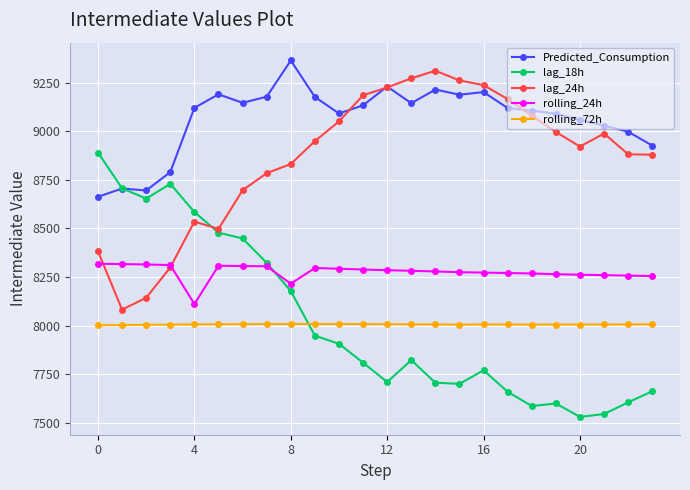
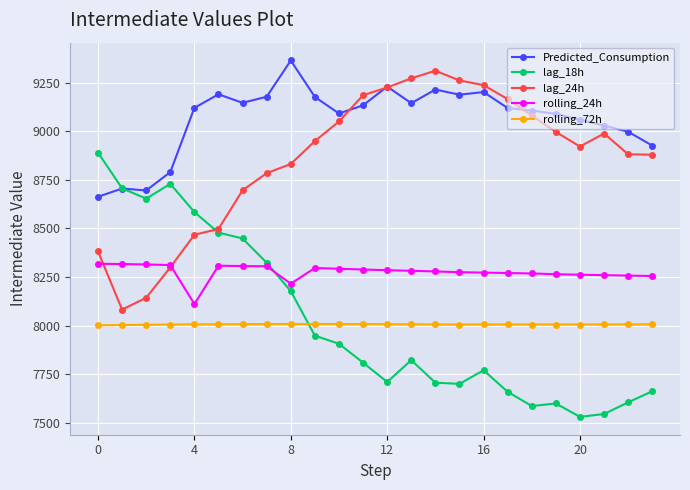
  {
    "Predicted_Consumption": {
      "0": 8660,
      "4": 9120,
      "8": 9360,
      "16": 9200
    },
    "lag_18h": {
      "0": 8890,
      "4": 8580,
      "8": 8180,
      "12": 7710,
      "16": 7770,
      "20": 7530
    },
    "lag_24h": {
      "0": 8380,
-     "4": 8540,
+     "4": 8470,
      "8": 8830,
      "16": 9240,
      "20": 8920
    },
    "rolling_24h": {
      "0": 8320,
      "4": 8110,
      "8": 8220,
      "12": 8280,
      "16": 8270,
      "20": 8260
    },
    "rolling_72h": {
      "0": 8000,
      "4": 8010,
      "8": 8010,
      "12": 8010,
      "16": 8010,
      "20": 8010
    }
  }
